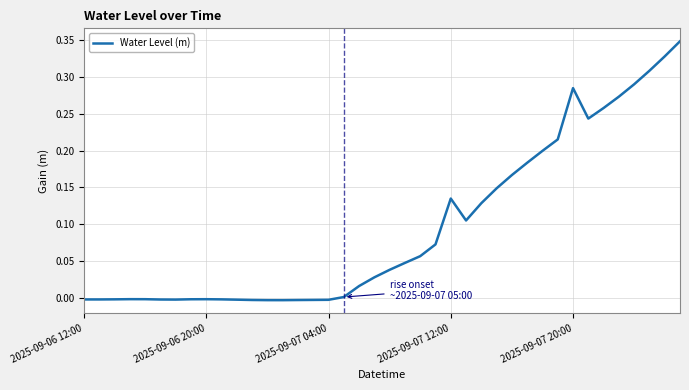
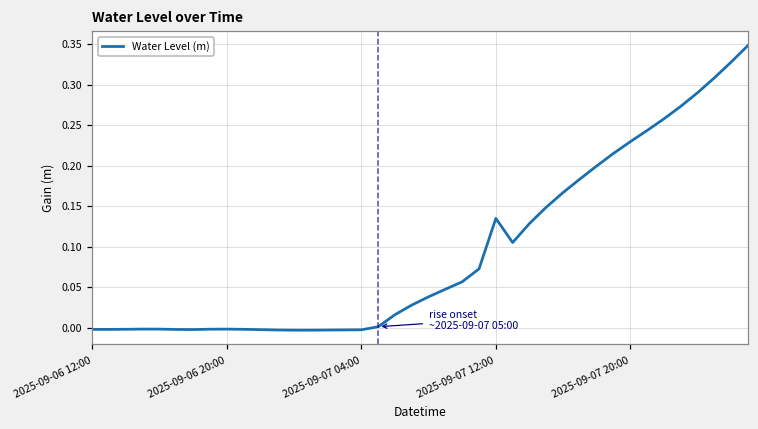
  {
    "2025-09-06 12:00": 0.00,
    "2025-09-06 20:00": 0.00,
    "2025-09-07 04:00": 0.00,
    "2025-09-07 12:00": 0.13,
-   "2025-09-07 20:00": 0.28
+   "2025-09-07 20:00": 0.23
  }
